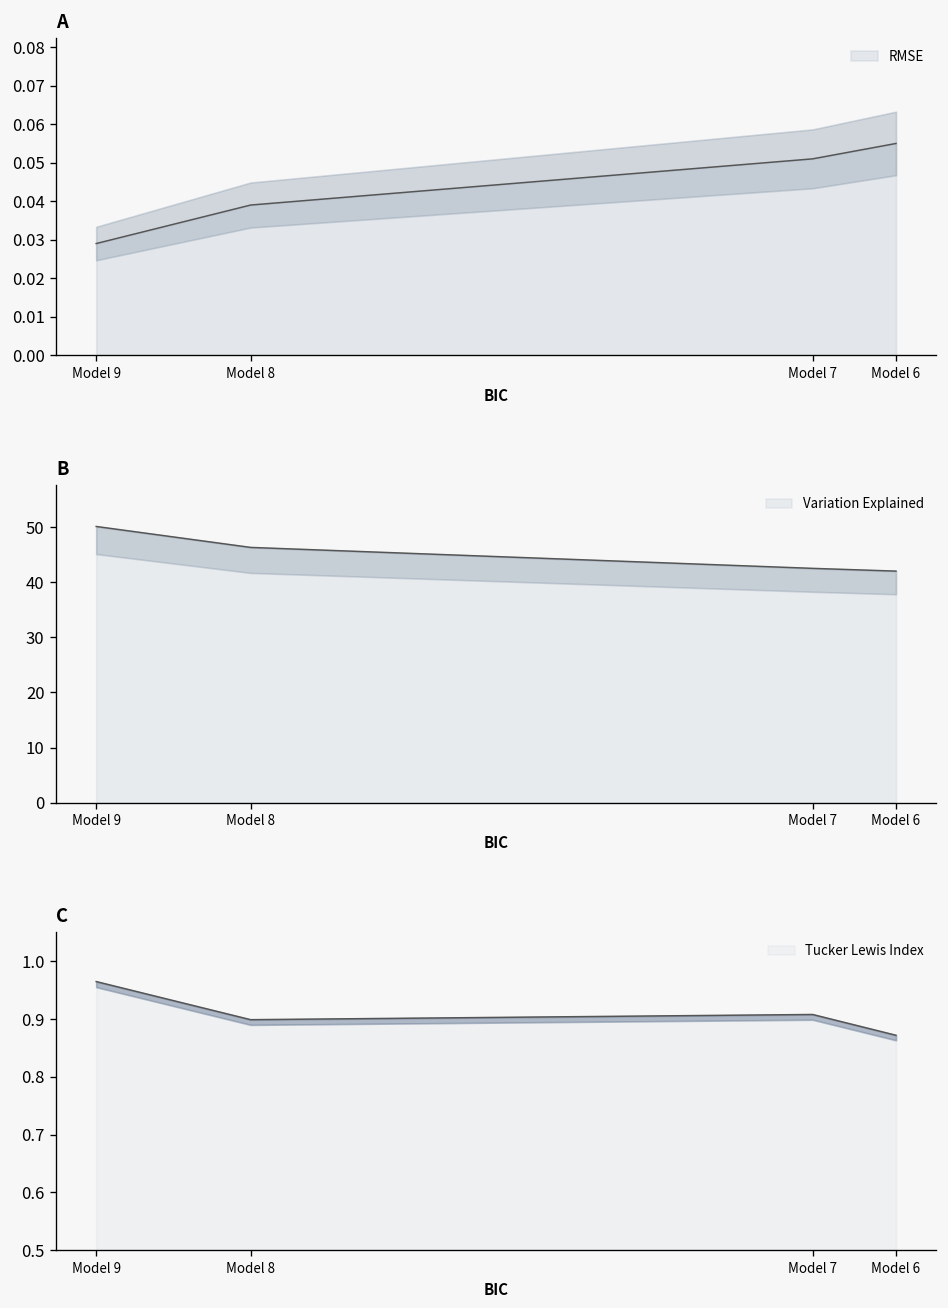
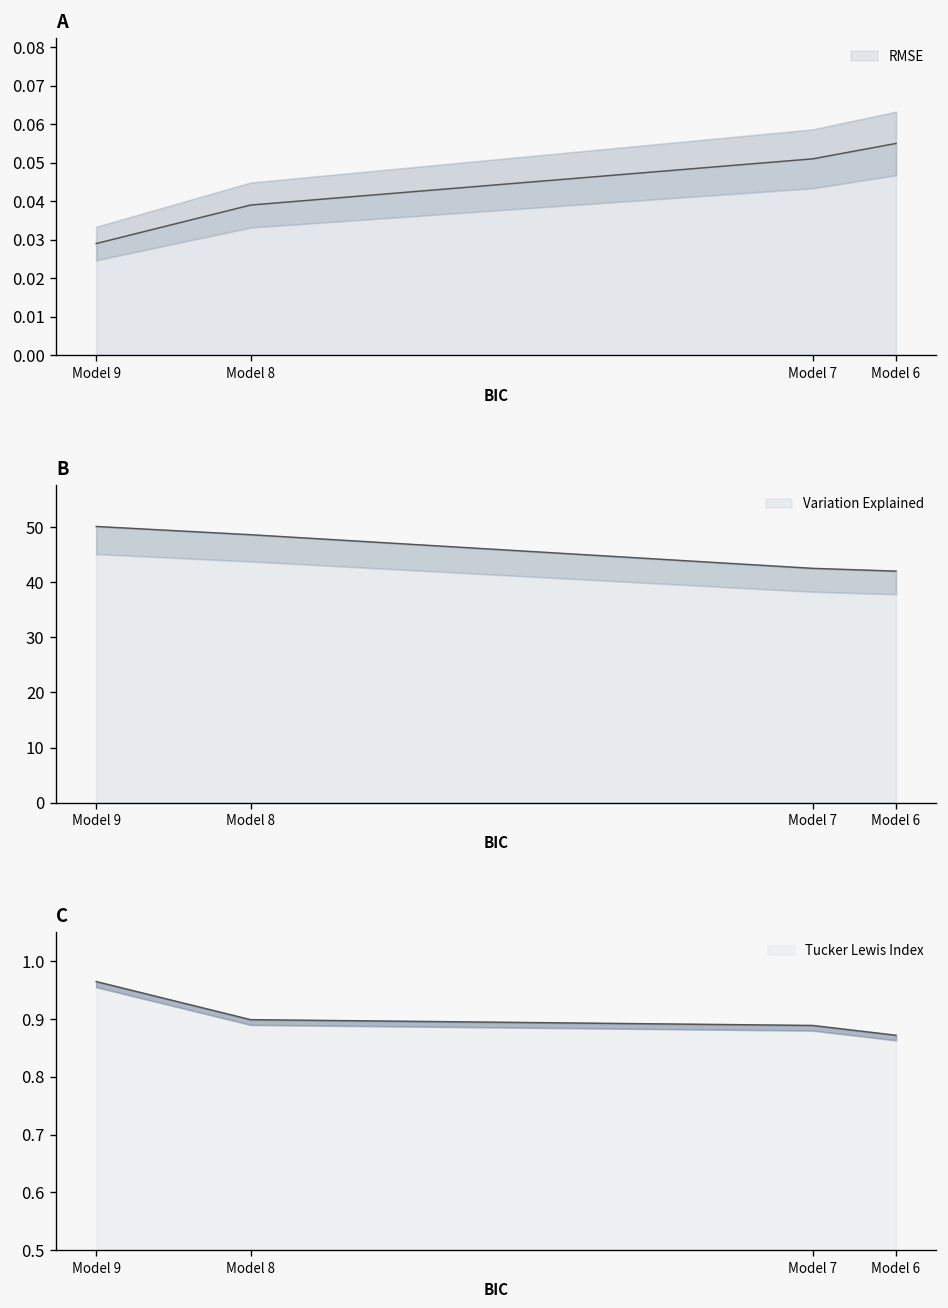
  {
    "B": {
      "Model 9": 50,
-     "Model 8": 46,
+     "Model 8": 49,
      "Model 7": 43,
      "Model 6": 42
    },
    "C": {
      "Model 9": 0.97,
      "Model 8": 0.90,
-     "Model 7": 0.91,
+     "Model 7": 0.89,
      "Model 6": 0.87
    }
  }
